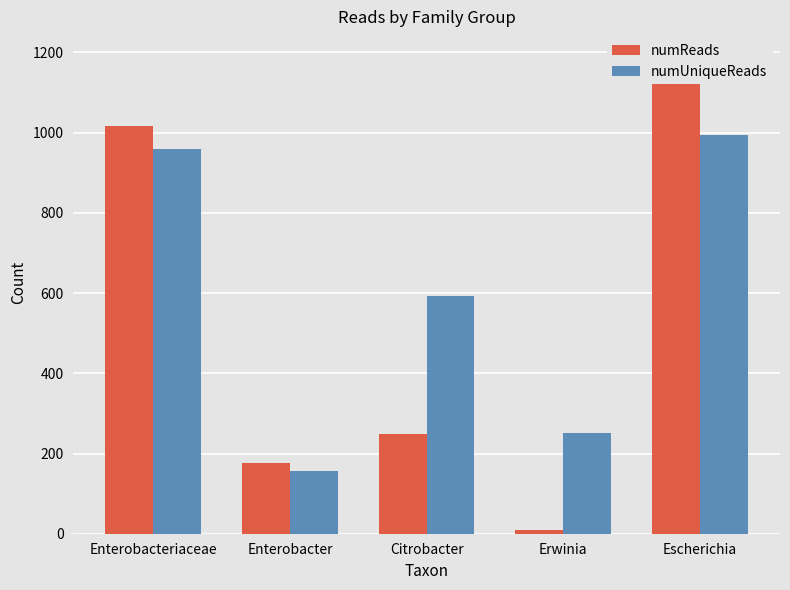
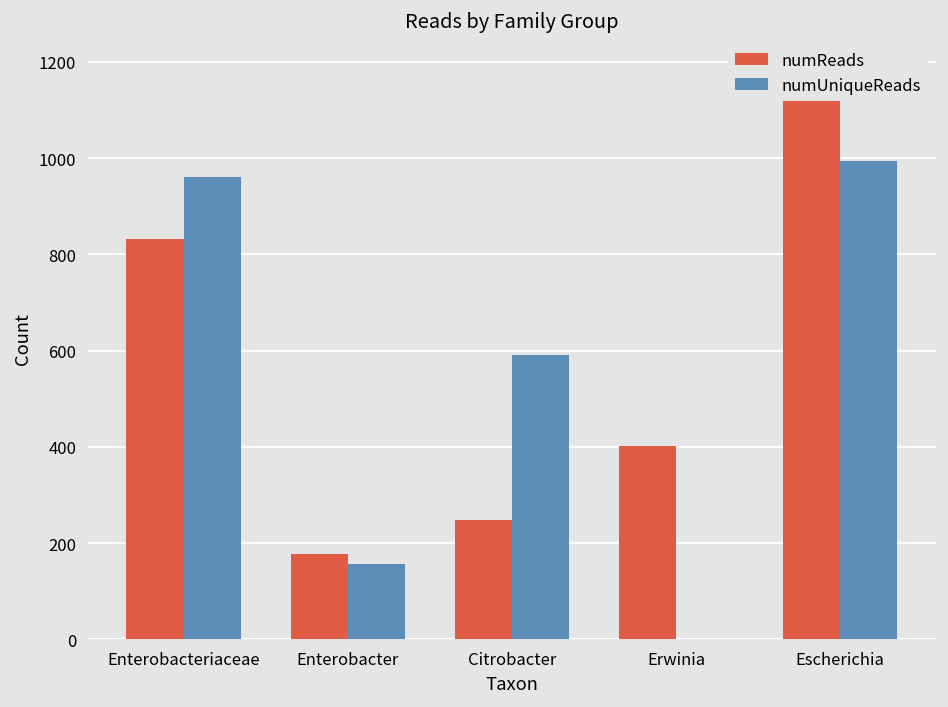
  {
    "numReads": {
-     "Enterobacteriaceae": 1020,
+     "Enterobacteriaceae": 830,
      "Enterobacter": 180,
      "Citrobacter": 250,
-     "Erwinia": 10
+     "Erwinia": 400
    },
    "numUniqueReads": {
      "Enterobacteriaceae": 960,
      "Enterobacter": 160,
      "Citrobacter": 590,
-     "Erwinia": 250,
+     "Erwinia": 0,
      "Escherichia": 990
    }
  }
